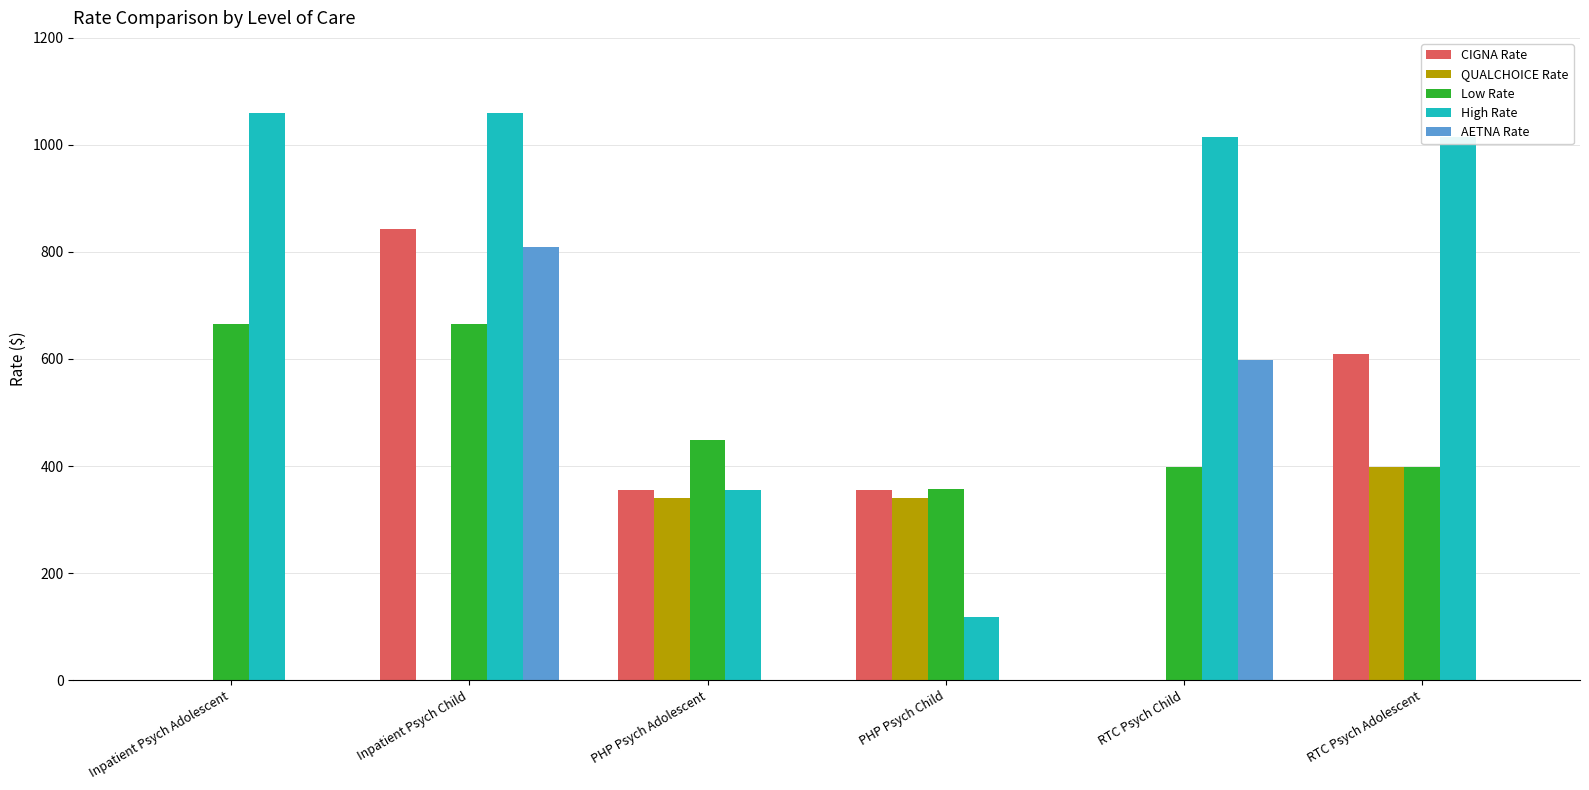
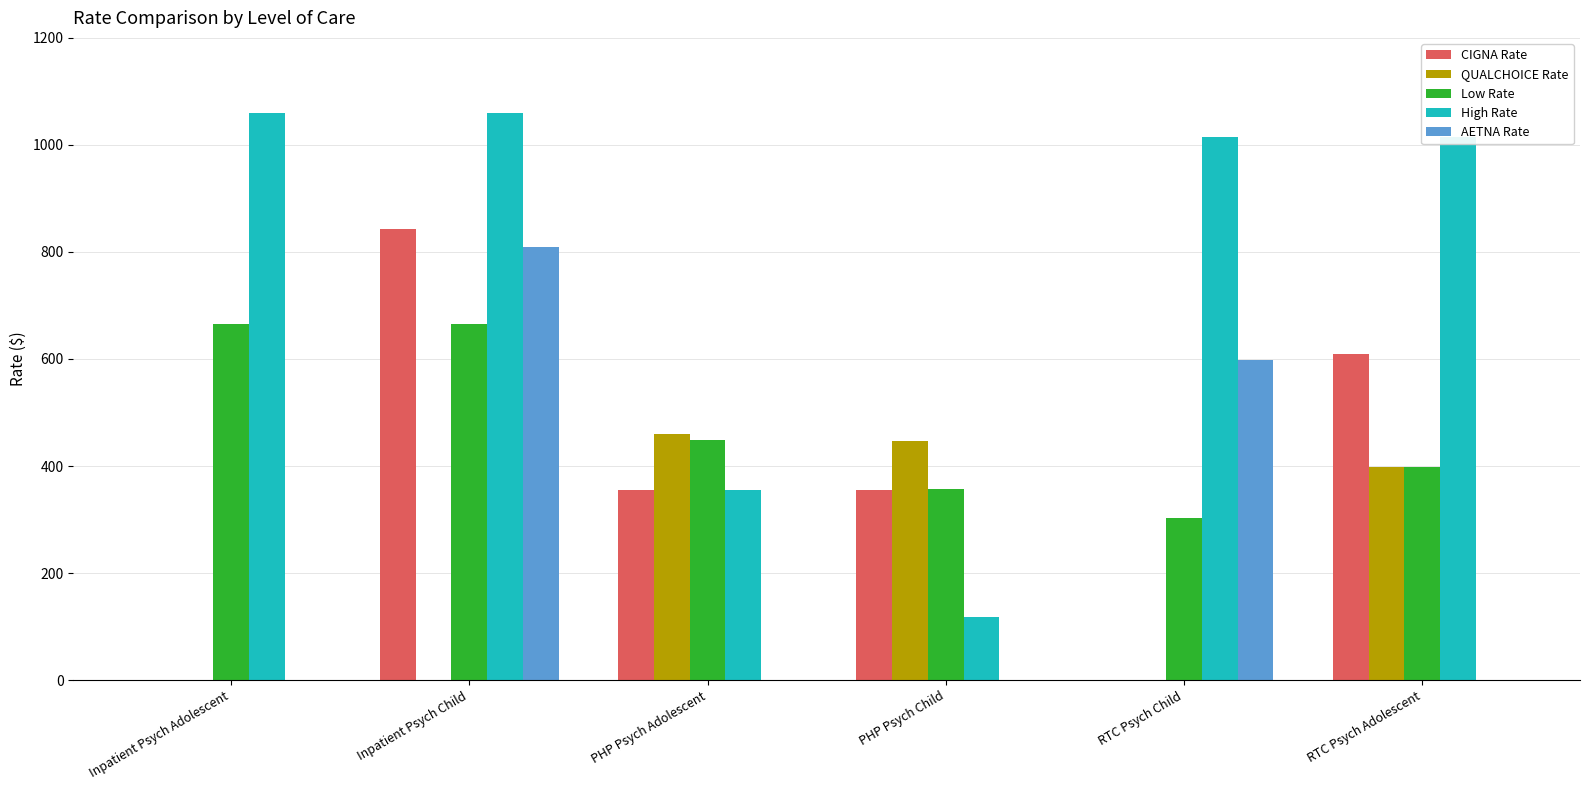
  {
    "CIGNA Rate": {
      "Inpatient Psych Adolescent": 0,
      "Inpatient Psych Child": 840,
      "PHP Psych Adolescent": 360,
      "PHP Psych Child": 360,
      "RTC Psych Child": 0,
      "RTC Psych Adolescent": 610
    },
    "QUALCHOICE Rate": {
      "Inpatient Psych Adolescent": 0,
      "Inpatient Psych Child": 0,
-     "PHP Psych Adolescent": 340,
-     "PHP Psych Child": 340,
+     "PHP Psych Adolescent": 460,
+     "PHP Psych Child": 450,
      "RTC Psych Child": 0,
      "RTC Psych Adolescent": 400
    },
    "Low Rate": {
      "Inpatient Psych Adolescent": 670,
      "Inpatient Psych Child": 670,
      "PHP Psych Adolescent": 450,
      "PHP Psych Child": 360,
-     "RTC Psych Child": 400,
+     "RTC Psych Child": 300,
      "RTC Psych Adolescent": 400
    },
    "High Rate": {
      "Inpatient Psych Adolescent": 1060,
      "Inpatient Psych Child": 1060,
      "PHP Psych Adolescent": 360,
      "PHP Psych Child": 120,
      "RTC Psych Child": 1010
    },
    "AETNA Rate": {
      "Inpatient Psych Adolescent": 0,
      "Inpatient Psych Child": 810,
      "PHP Psych Adolescent": 0,
      "PHP Psych Child": 0,
      "RTC Psych Child": 600,
      "RTC Psych Adolescent": 0
    }
  }
